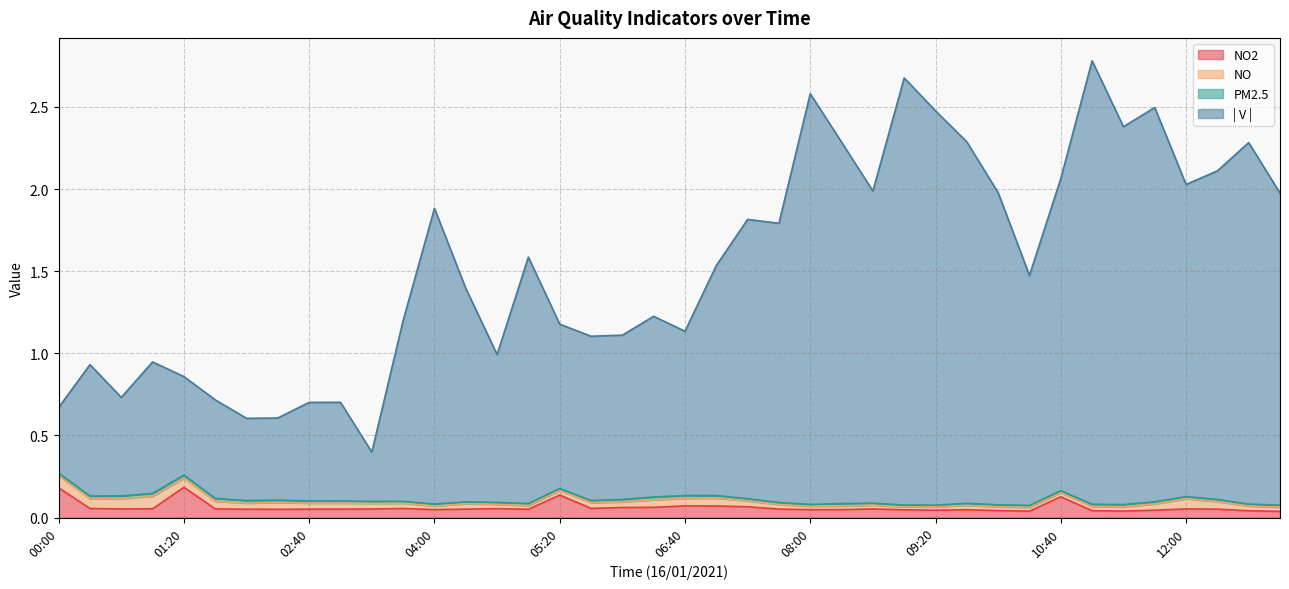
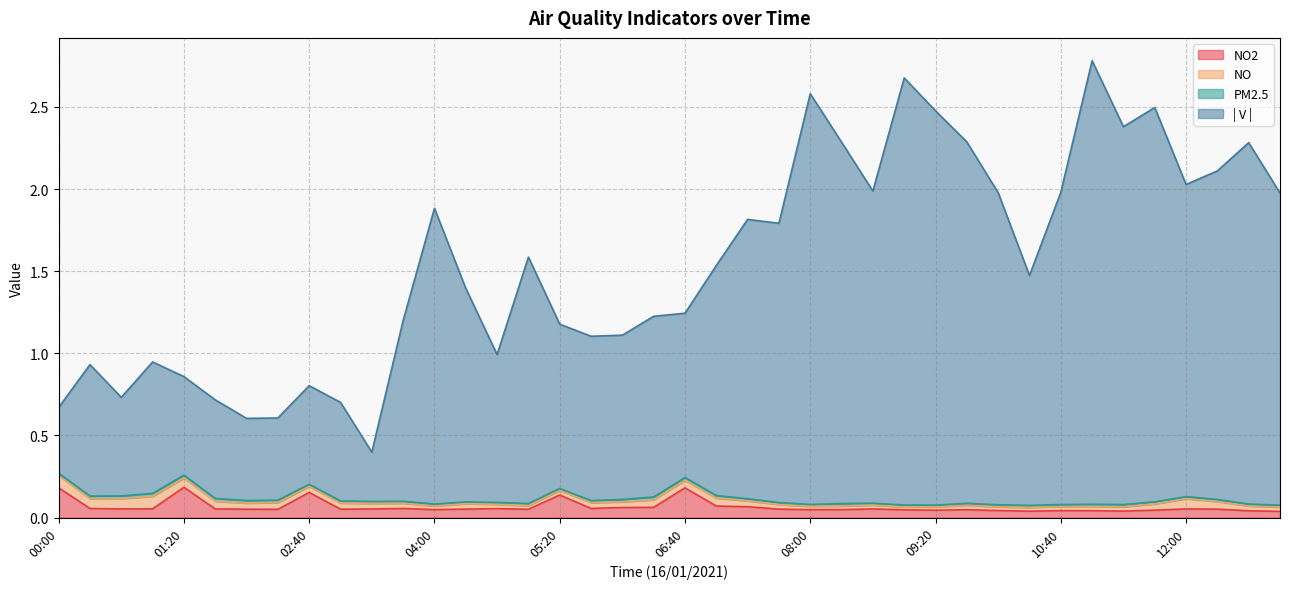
  {
    "NO2": {
      "00:00": 0.18,
      "01:20": 0.18,
-     "02:40": 0.05,
+     "02:40": 0.15,
      "04:00": 0.05,
      "05:20": 0.14,
-     "06:40": 0.07,
+     "06:40": 0.18,
      "08:00": 0.05,
      "09:20": 0.05,
-     "10:40": 0.13,
+     "10:40": 0.04,
      "12:00": 0.05
    },
    "NO": {
      "01:20": 0.06,
      "06:40": 0.05
    }
  }
